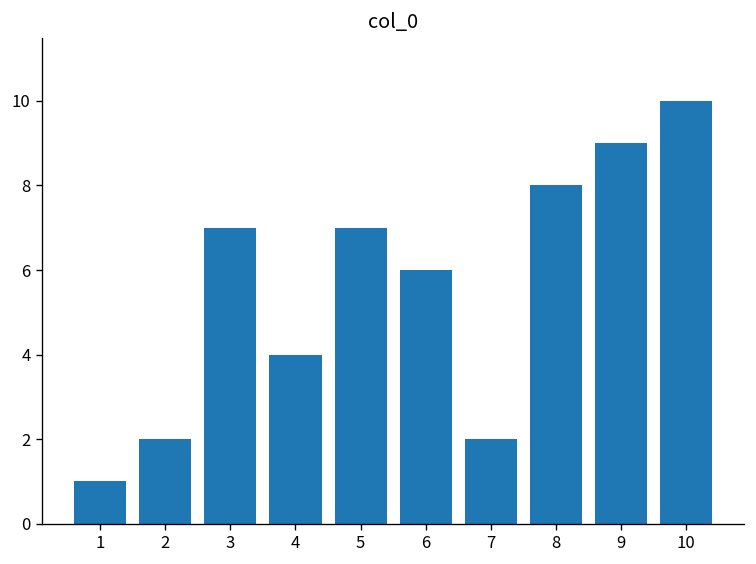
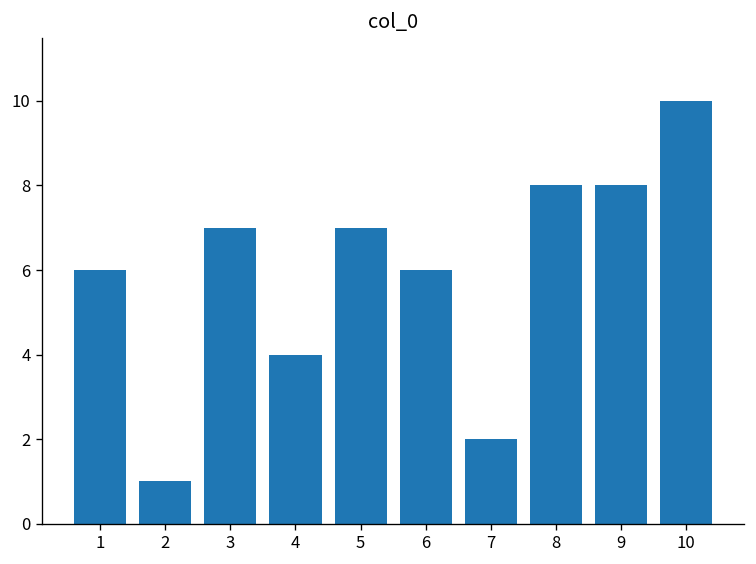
  {
-   "1": 1,
-   "2": 2,
+   "1": 6,
+   "2": 1,
    "3": 7,
    "4": 4,
    "5": 7,
    "6": 6,
    "7": 2,
    "8": 8,
-   "9": 9,
+   "9": 8,
    "10": 10
  }
